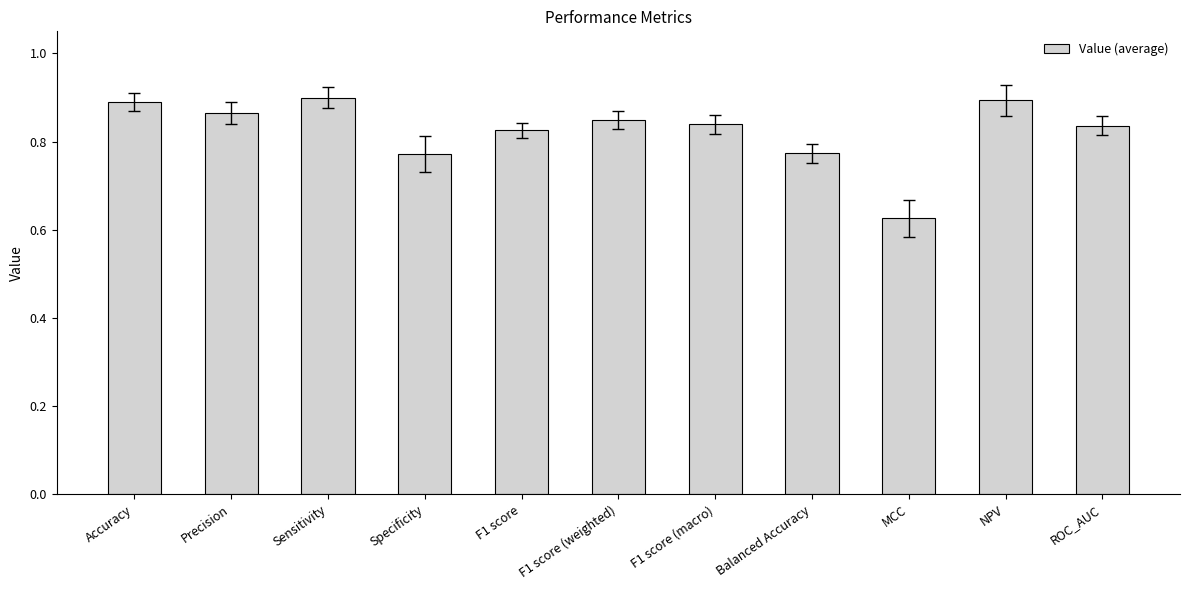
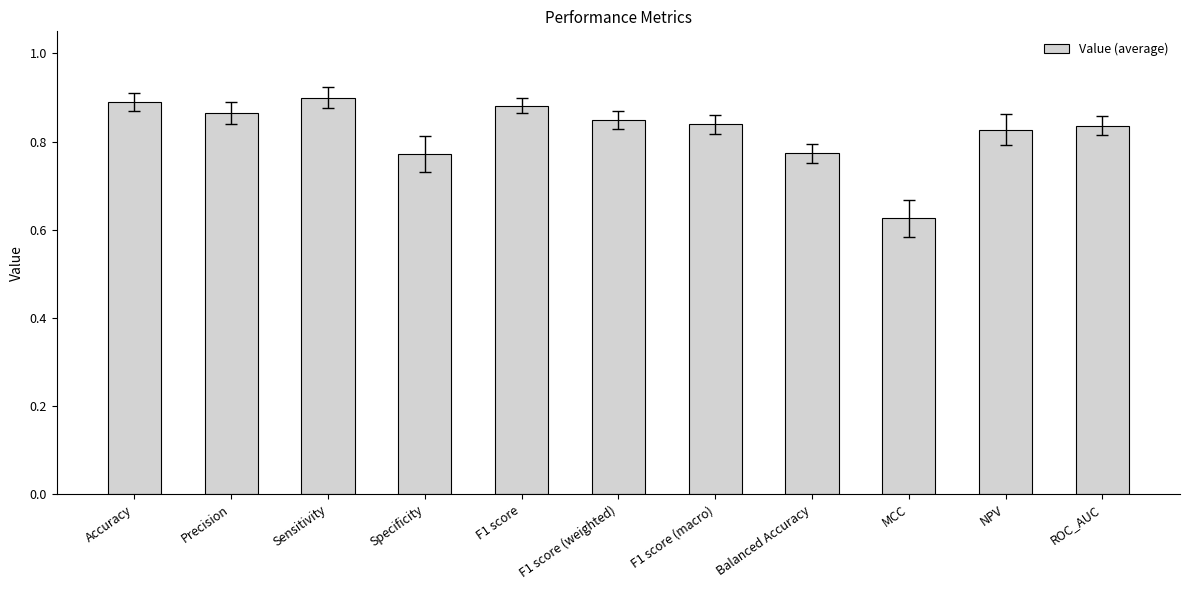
  {
    "Value (average)": {
      "Accuracy": 0.89,
      "Precision": 0.86,
      "Sensitivity": 0.90,
      "Specificity": 0.77,
-     "F1 score": 0.83,
+     "F1 score": 0.88,
      "F1 score (weighted)": 0.85,
      "F1 score (macro)": 0.84,
      "Balanced Accuracy": 0.77,
      "MCC": 0.63,
-     "NPV": 0.89,
+     "NPV": 0.83,
      "ROC_AUC": 0.84
    }
  }
